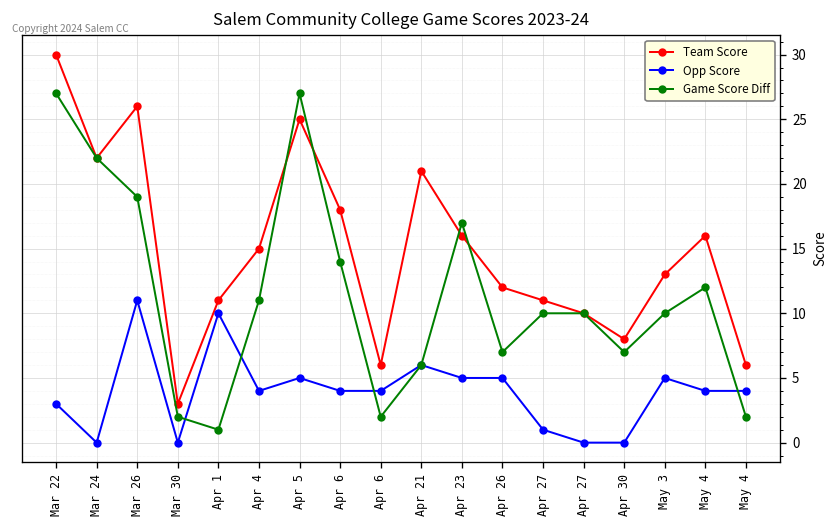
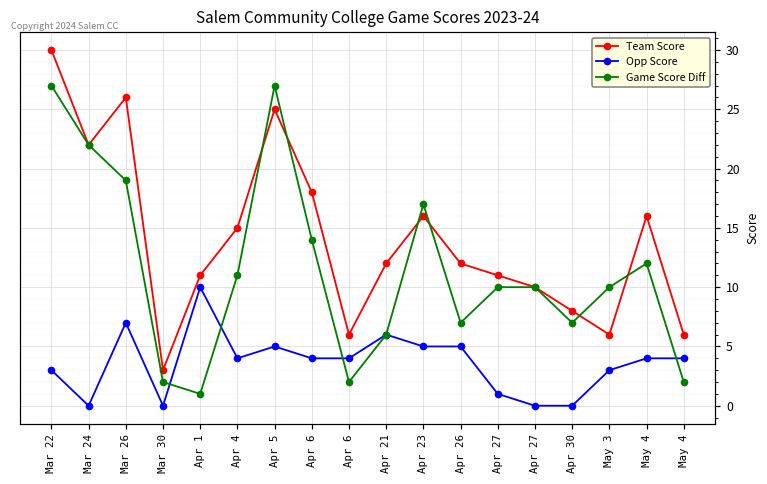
  {
    "Team Score": {
      "Mar 22": 30,
      "Mar 26": 26,
      "Mar 30": 3,
      "Apr 1": 11,
      "Apr 4": 15,
      "Apr 5": 25,
-     "Apr 21": 21,
+     "Apr 21": 12,
      "Apr 23": 16,
      "Apr 26": 12,
      "Apr 30": 8,
-     "May 3": 13
+     "May 3": 6
    },
    "Opp Score": {
      "Mar 22": 3,
      "Mar 24": 0,
-     "Mar 26": 11,
+     "Mar 26": 7,
      "Mar 30": 0,
      "Apr 1": 10,
      "Apr 4": 4,
      "Apr 5": 5,
      "Apr 23": 5,
      "Apr 26": 5,
      "Apr 30": 0,
-     "May 3": 5
+     "May 3": 3
    },
    "Game Score Diff": {
      "Mar 22": 27,
      "Mar 26": 19,
      "Mar 30": 2,
      "Apr 1": 1,
      "Apr 4": 11,
      "Apr 5": 27,
      "Apr 23": 17,
      "Apr 26": 7,
      "Apr 30": 7,
      "May 3": 10
    }
  }
